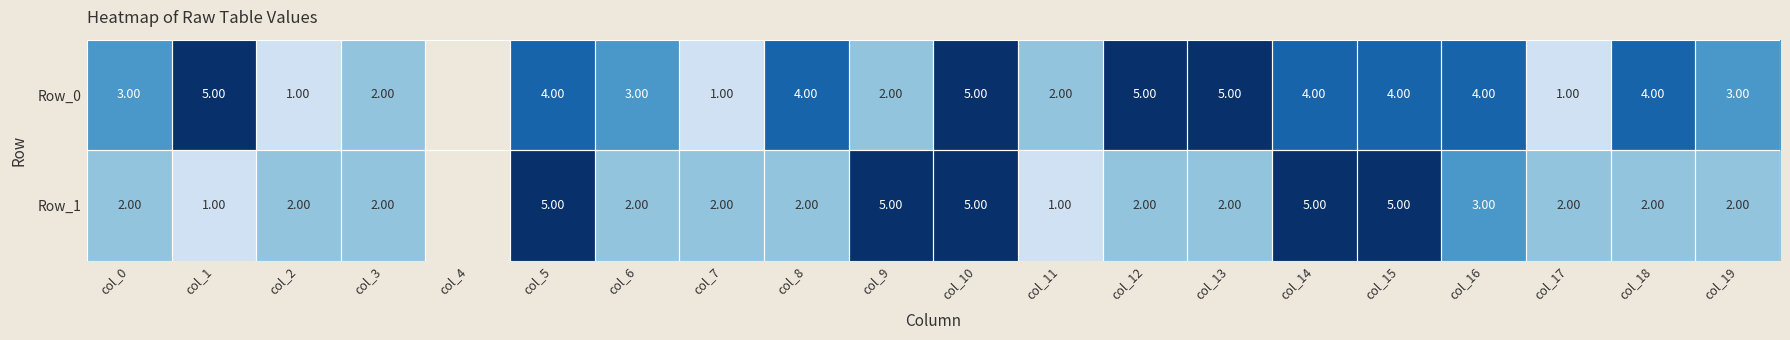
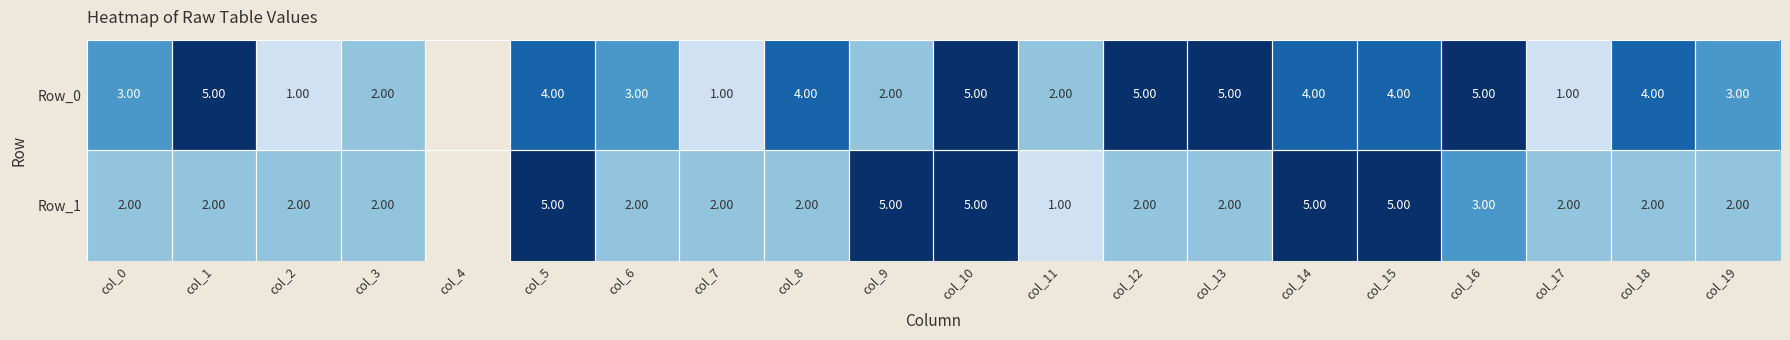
  {
    "Row_0": {
      "col_0": 3.00,
      "col_1": 5.00,
      "col_2": 1.00,
      "col_3": 2.00,
      "col_5": 4.00,
      "col_6": 3.00,
      "col_7": 1.00,
      "col_8": 4.00,
      "col_9": 2.00,
      "col_10": 5.00,
      "col_11": 2.00,
      "col_12": 5.00,
      "col_13": 5.00,
      "col_14": 4.00,
      "col_15": 4.00,
-     "col_16": 4.00,
+     "col_16": 5.00,
      "col_17": 1.00,
      "col_18": 4.00,
      "col_19": 3.00
    },
    "Row_1": {
      "col_0": 2.00,
-     "col_1": 1.00,
+     "col_1": 2.00,
      "col_2": 2.00,
      "col_3": 2.00,
      "col_5": 5.00,
      "col_6": 2.00,
      "col_7": 2.00,
      "col_8": 2.00,
      "col_9": 5.00,
      "col_10": 5.00,
      "col_11": 1.00,
      "col_12": 2.00,
      "col_13": 2.00,
      "col_14": 5.00,
      "col_15": 5.00,
      "col_16": 3.00,
      "col_17": 2.00,
      "col_18": 2.00,
      "col_19": 2.00
    }
  }
